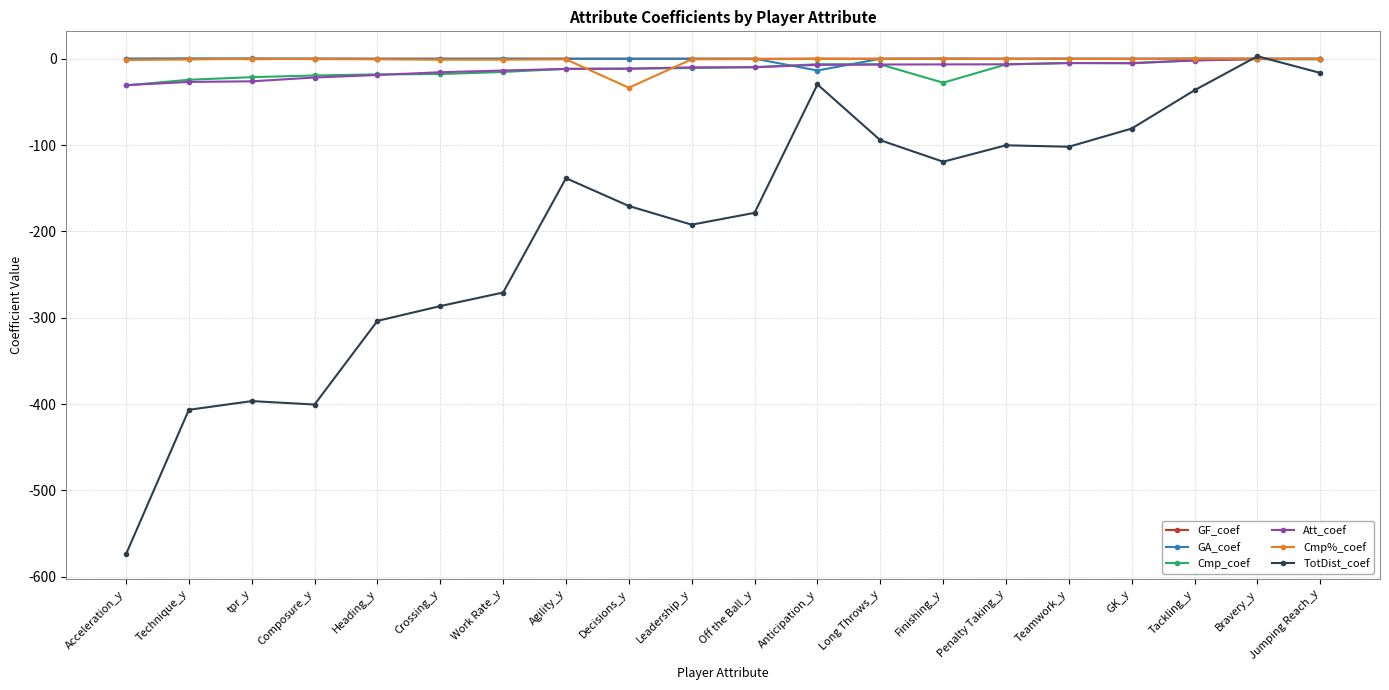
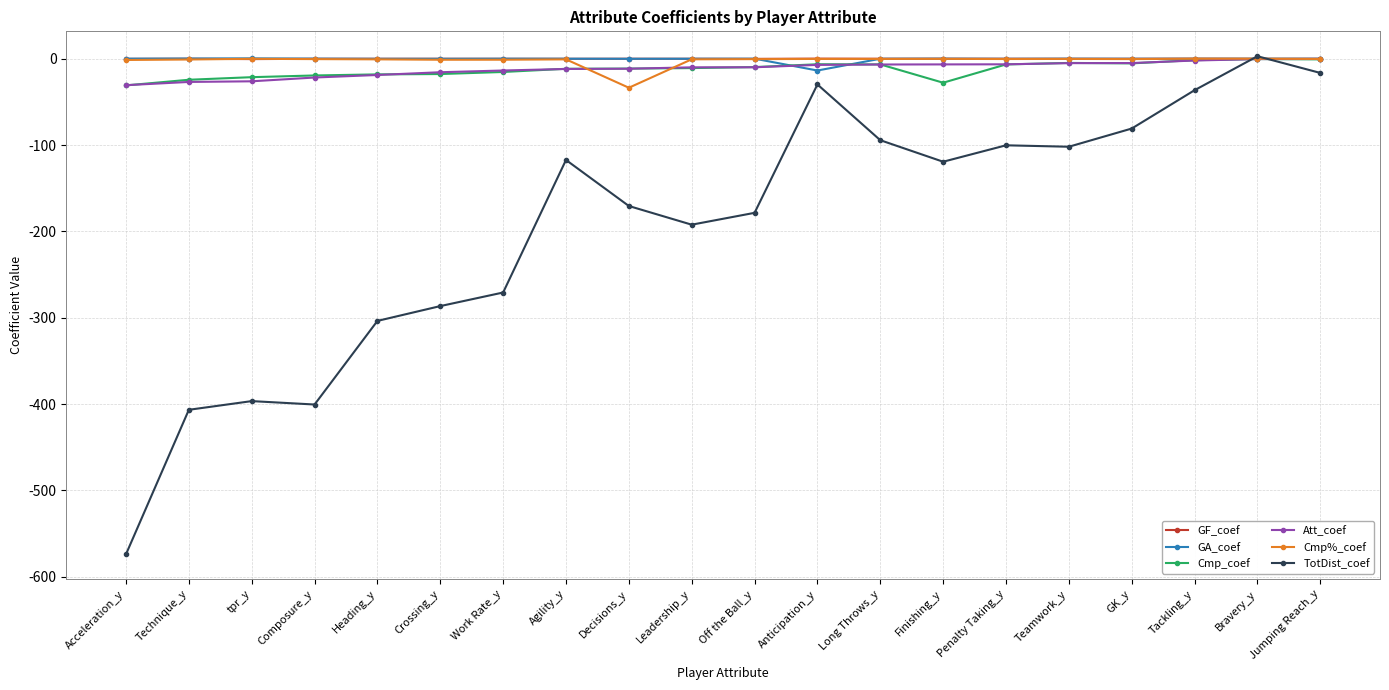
  {
    "GA_coef": {
      "Anticipation_y": -10
    },
    "Cmp_coef": {
      "tpr_y": -20,
      "Finishing_y": -30
    },
    "Att_coef": {
      "tpr_y": -30,
      "Finishing_y": -10
    },
    "Cmp%_coef": {
      "Decisions_y": -30
    },
    "TotDist_coef": {
      "Acceleration_y": -570,
      "Technique_y": -410,
      "tpr_y": -400,
      "Composure_y": -400,
      "Heading_y": -300,
      "Crossing_y": -290,
      "Work Rate_y": -270,
-     "Agility_y": -140,
+     "Agility_y": -120,
      "Decisions_y": -170,
      "Leadership_y": -190,
      "Off the Ball_y": -180,
      "Anticipation_y": -30,
      "Long Throws_y": -90,
      "Finishing_y": -120,
      "Penalty Taking_y": -100,
      "Teamwork_y": -100,
      "GK_y": -80,
      "Tackling_y": -40,
      "Jumping Reach_y": -20
    }
  }
